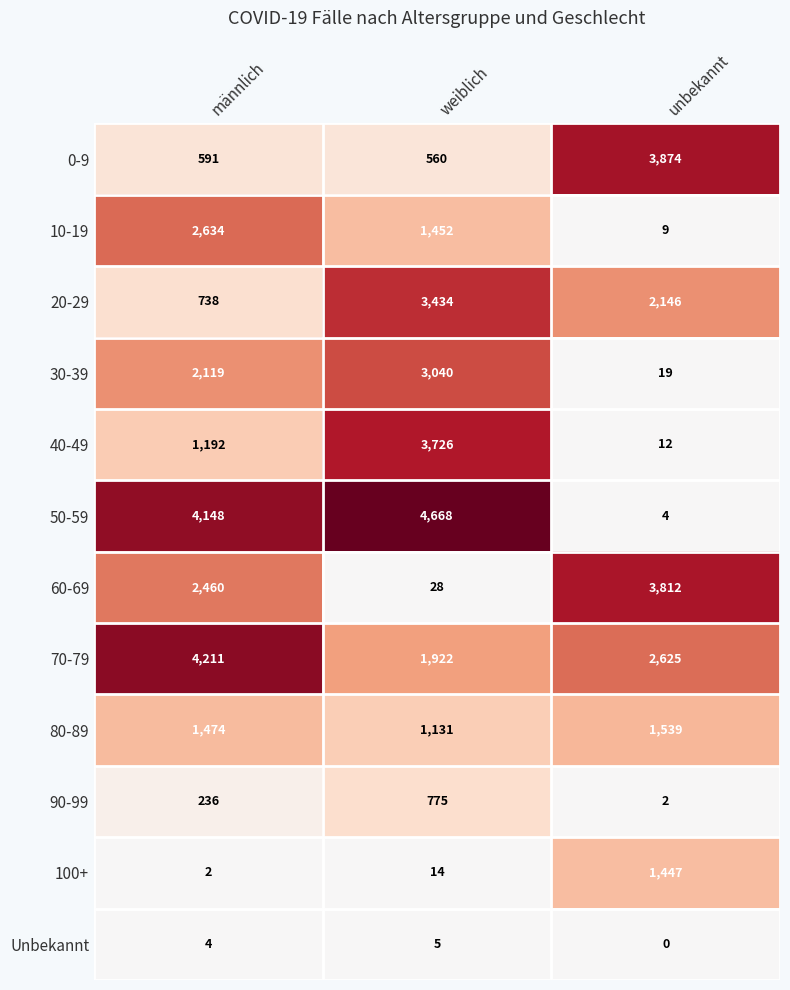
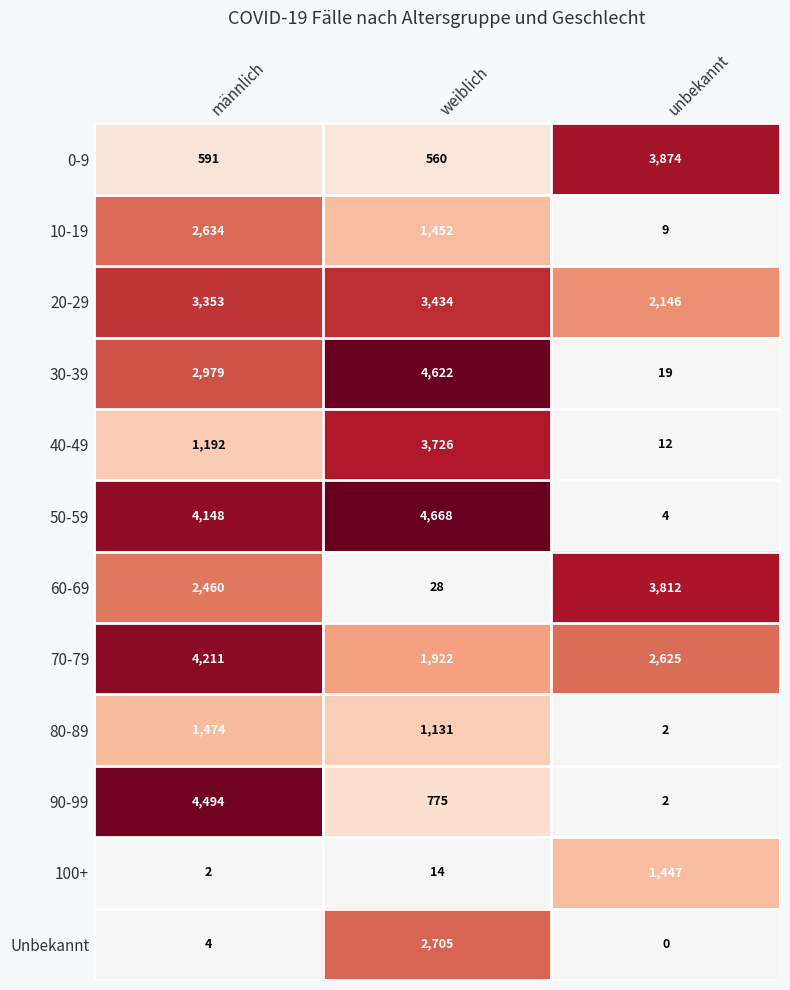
  {
    "0-9": {
      "männlich": "591",
      "weiblich": "560",
      "unbekannt": "3,874"
    },
    "10-19": {
      "männlich": "2,634",
      "weiblich": "1,452",
      "unbekannt": "9"
    },
    "20-29": {
-     "männlich": "738",
+     "männlich": "3,353",
      "weiblich": "3,434",
      "unbekannt": "2,146"
    },
    "30-39": {
-     "männlich": "2,119",
-     "weiblich": "3,040",
+     "männlich": "2,979",
+     "weiblich": "4,622",
      "unbekannt": "19"
    },
    "40-49": {
      "männlich": "1,192",
      "weiblich": "3,726",
      "unbekannt": "12"
    },
    "50-59": {
      "männlich": "4,148",
      "weiblich": "4,668",
      "unbekannt": "4"
    },
    "60-69": {
      "männlich": "2,460",
      "weiblich": "28",
      "unbekannt": "3,812"
    },
    "70-79": {
      "männlich": "4,211",
      "weiblich": "1,922",
      "unbekannt": "2,625"
    },
    "80-89": {
      "männlich": "1,474",
      "weiblich": "1,131",
-     "unbekannt": "1,539"
+     "unbekannt": "2"
    },
    "90-99": {
-     "männlich": "236",
+     "männlich": "4,494",
      "weiblich": "775",
      "unbekannt": "2"
    },
    "100+": {
      "männlich": "2",
      "weiblich": "14",
      "unbekannt": "1,447"
    },
    "Unbekannt": {
      "männlich": "4",
-     "weiblich": "5",
+     "weiblich": "2,705",
      "unbekannt": "0"
    }
  }
